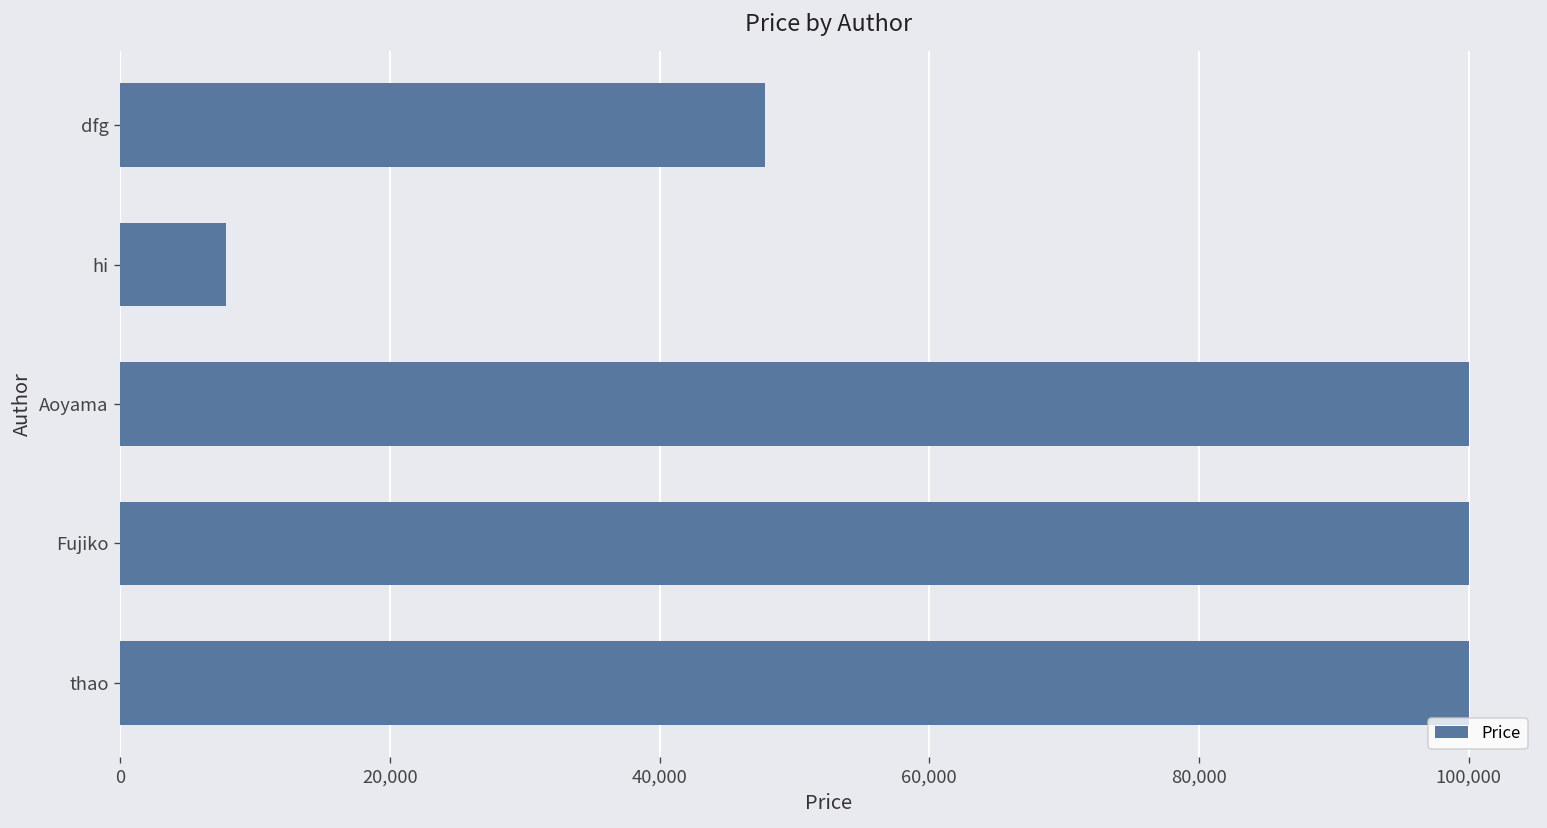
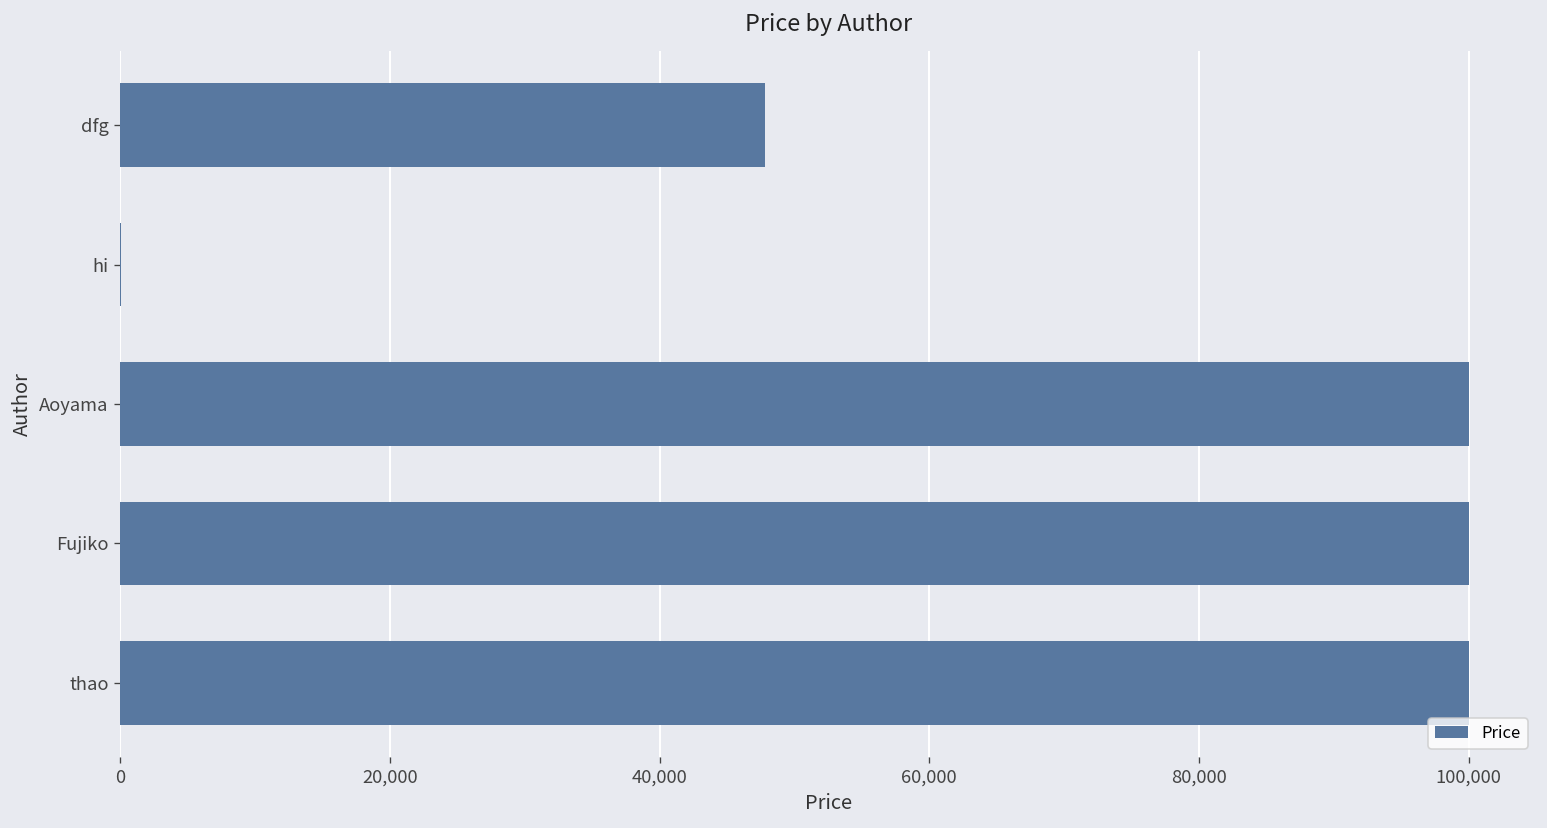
  {
    "dfg": "47,800",
-   "hi": "7,900",
+   "hi": "0",
    "Aoyama": "100,000",
    "Fujiko": "100,000",
    "thao": "100,000"
  }
